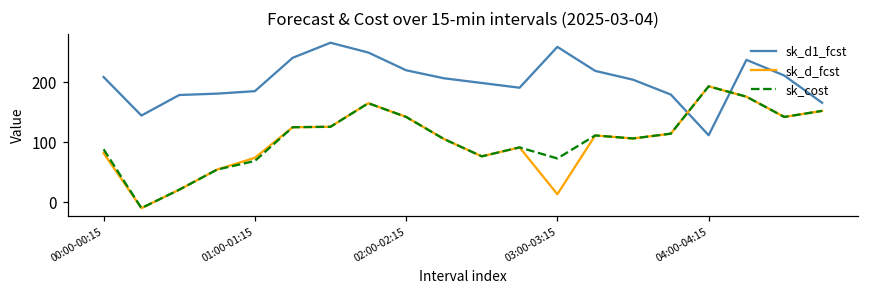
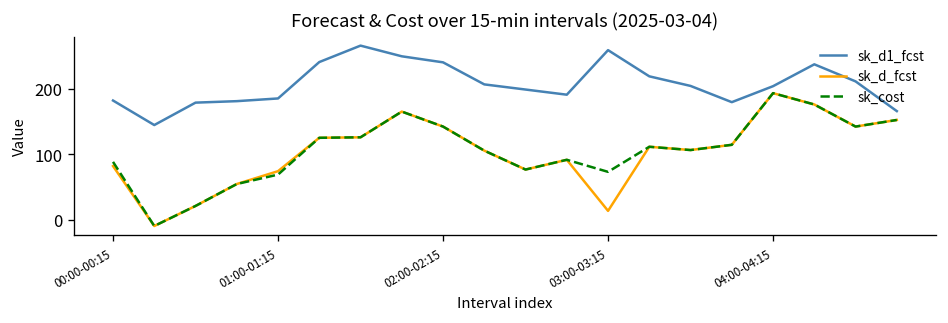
  {
    "sk_d1_fcst": {
-     "00:00-00:15": 210,
+     "00:00-00:15": 180,
      "01:00-01:15": 180,
-     "02:00-02:15": 220,
+     "02:00-02:15": 240,
      "03:00-03:15": 260,
-     "04:00-04:15": 110
+     "04:00-04:15": 200
    },
    "sk_d_fcst": {
      "00:00-00:15": 80,
      "01:00-01:15": 70,
      "03:00-03:15": 10
    },
    "sk_cost": {
      "00:00-00:15": 90,
      "01:00-01:15": 70,
      "03:00-03:15": 70
    }
  }
